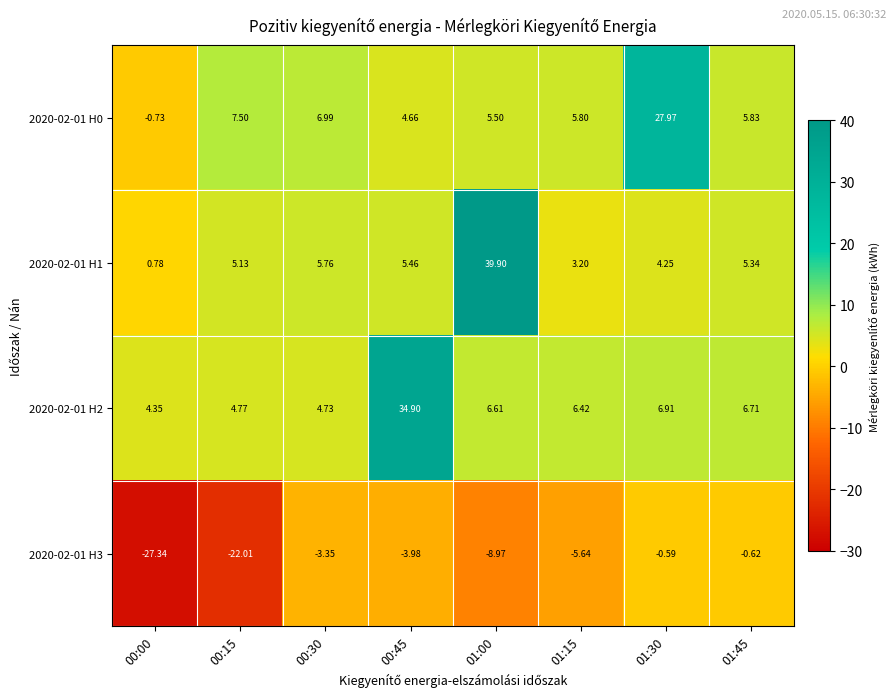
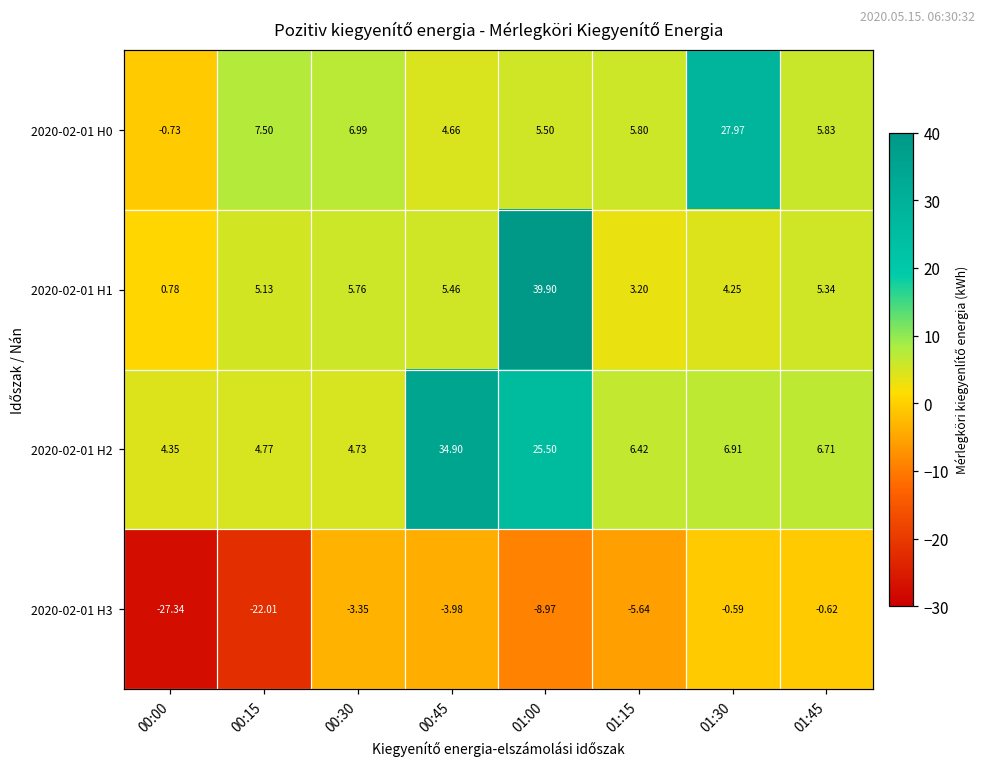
  {
    "2020-02-01 H0": {
      "00:00": -0.73,
      "00:15": 7.50,
      "00:30": 6.99,
      "00:45": 4.66,
      "01:00": 5.50,
      "01:15": 5.80,
      "01:30": 27.97,
      "01:45": 5.83
    },
    "2020-02-01 H1": {
      "00:00": 0.78,
      "00:15": 5.13,
      "00:30": 5.76,
      "00:45": 5.46,
      "01:00": 39.90,
      "01:15": 3.20,
      "01:30": 4.25,
      "01:45": 5.34
    },
    "2020-02-01 H2": {
      "00:00": 4.35,
      "00:15": 4.77,
      "00:30": 4.73,
      "00:45": 34.90,
-     "01:00": 6.61,
+     "01:00": 25.50,
      "01:15": 6.42,
      "01:30": 6.91,
      "01:45": 6.71
    },
    "2020-02-01 H3": {
      "00:00": -27.34,
      "00:15": -22.01,
      "00:30": -3.35,
      "00:45": -3.98,
      "01:00": -8.97,
      "01:15": -5.64,
      "01:30": -0.59,
      "01:45": -0.62
    }
  }
